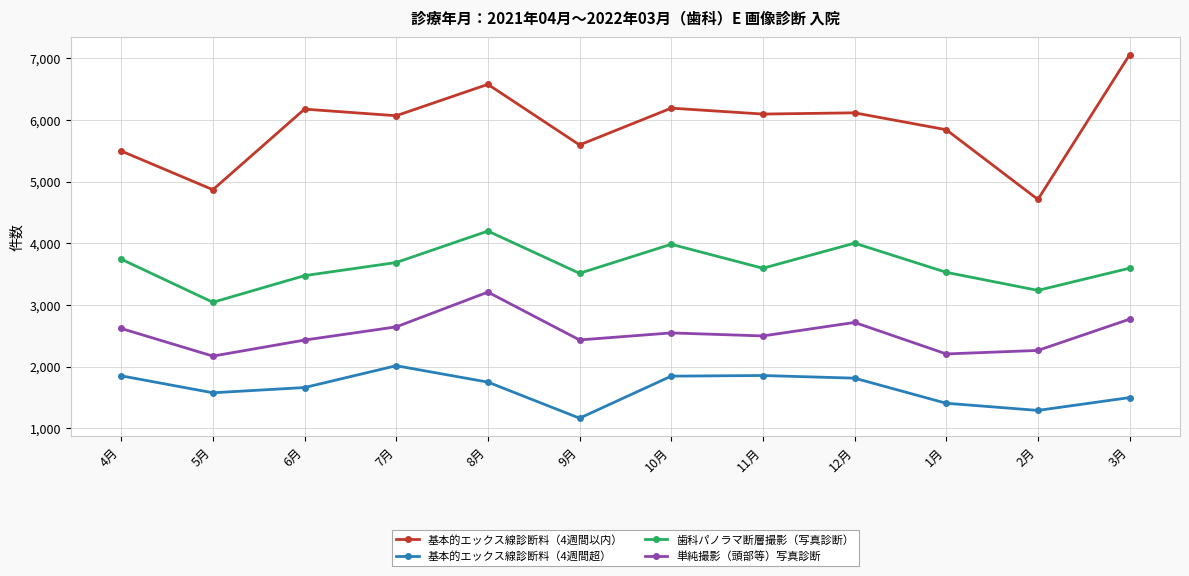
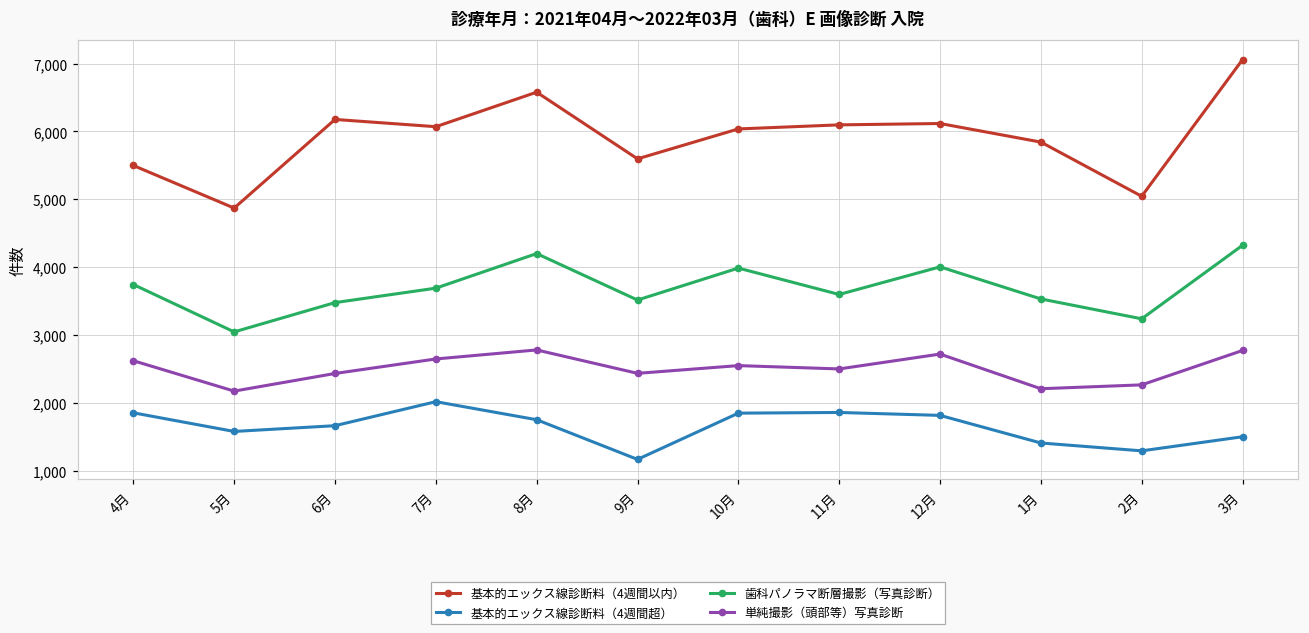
  {
    "基本的エックス線診断料（4週間以内）": {
      "4月": "5,500",
      "5月": "4,900",
      "6月": "6,200",
      "7月": "6,100",
      "8月": "6,600",
      "9月": "5,600",
-     "10月": "6,200",
+     "10月": "6,000",
      "11月": "6,100",
      "12月": "6,100",
      "1月": "5,800",
-     "2月": "4,700",
+     "2月": "5,000",
      "3月": "7,100"
    },
    "基本的エックス線診断料（4週間超）": {
      "4月": "1,900",
      "5月": "1,600",
      "6月": "1,700",
      "7月": "2,000",
      "8月": "1,700",
      "9月": "1,200",
      "10月": "1,800",
      "11月": "1,900",
      "12月": "1,800",
      "1月": "1,400",
      "2月": "1,300",
      "3月": "1,500"
    },
    "歯科パノラマ断層撮影（写真診断）": {
      "4月": "3,700",
      "5月": "3,000",
      "6月": "3,500",
      "7月": "3,700",
      "8月": "4,200",
      "9月": "3,500",
      "10月": "4,000",
      "11月": "3,600",
      "12月": "4,000",
      "1月": "3,500",
      "2月": "3,200",
-     "3月": "3,600"
+     "3月": "4,300"
    },
    "単純撮影（頭部等）写真診断": {
      "4月": "2,600",
      "5月": "2,200",
      "6月": "2,400",
      "7月": "2,600",
-     "8月": "3,200",
+     "8月": "2,800",
      "9月": "2,400",
      "10月": "2,500",
      "11月": "2,500",
      "12月": "2,700",
      "1月": "2,200",
      "2月": "2,300",
      "3月": "2,800"
    }
  }
